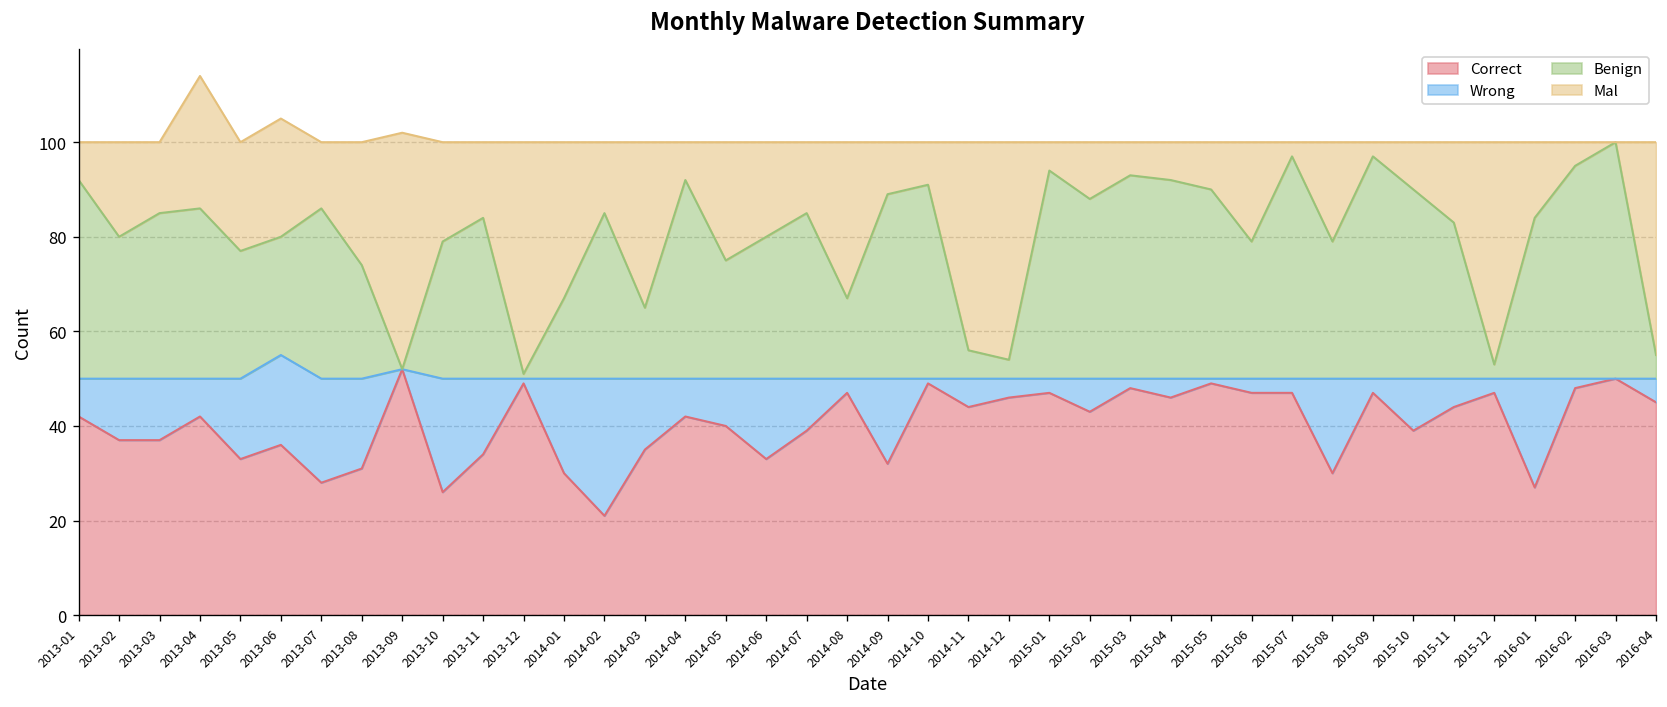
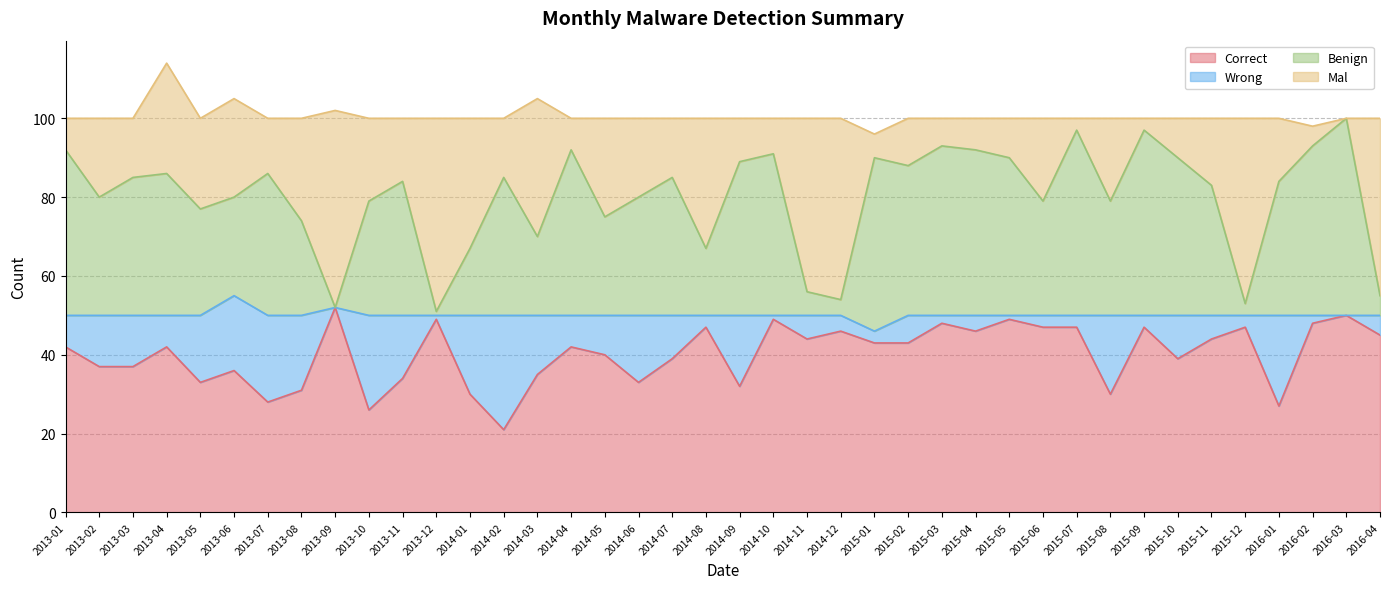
  {
    "Correct": {
      "2013-01": 42,
      "2013-02": 37,
      "2013-03": 37,
      "2013-04": 42,
      "2013-05": 33,
      "2013-06": 36,
      "2013-07": 28,
      "2013-08": 31,
      "2013-10": 26,
      "2013-11": 34,
      "2013-12": 49,
      "2014-01": 30,
      "2014-02": 21,
      "2014-03": 35,
      "2014-04": 42,
      "2014-05": 40,
      "2014-06": 33,
      "2014-07": 39,
      "2014-08": 47,
      "2014-09": 32,
      "2014-10": 49,
      "2014-11": 44,
      "2014-12": 46,
-     "2015-01": 47,
+     "2015-01": 43,
      "2015-02": 43,
      "2015-03": 48,
      "2015-04": 46,
      "2015-05": 49,
      "2015-06": 47,
      "2015-07": 47,
      "2015-08": 30,
      "2015-09": 47,
      "2015-10": 39,
      "2015-11": 44,
      "2015-12": 47,
      "2016-01": 27,
      "2016-02": 48,
      "2016-04": 45
    },
    "Wrong": {
      "2015-01": 3
    },
    "Benign": {
-     "2014-03": 65,
+     "2014-03": 70,
      "2015-01": 44,
-     "2016-02": 95
+     "2016-02": 93
    },
    "Mal": {
      "2014-03": 35,
      "2015-01": 6,
      "2016-02": 5
    }
  }
